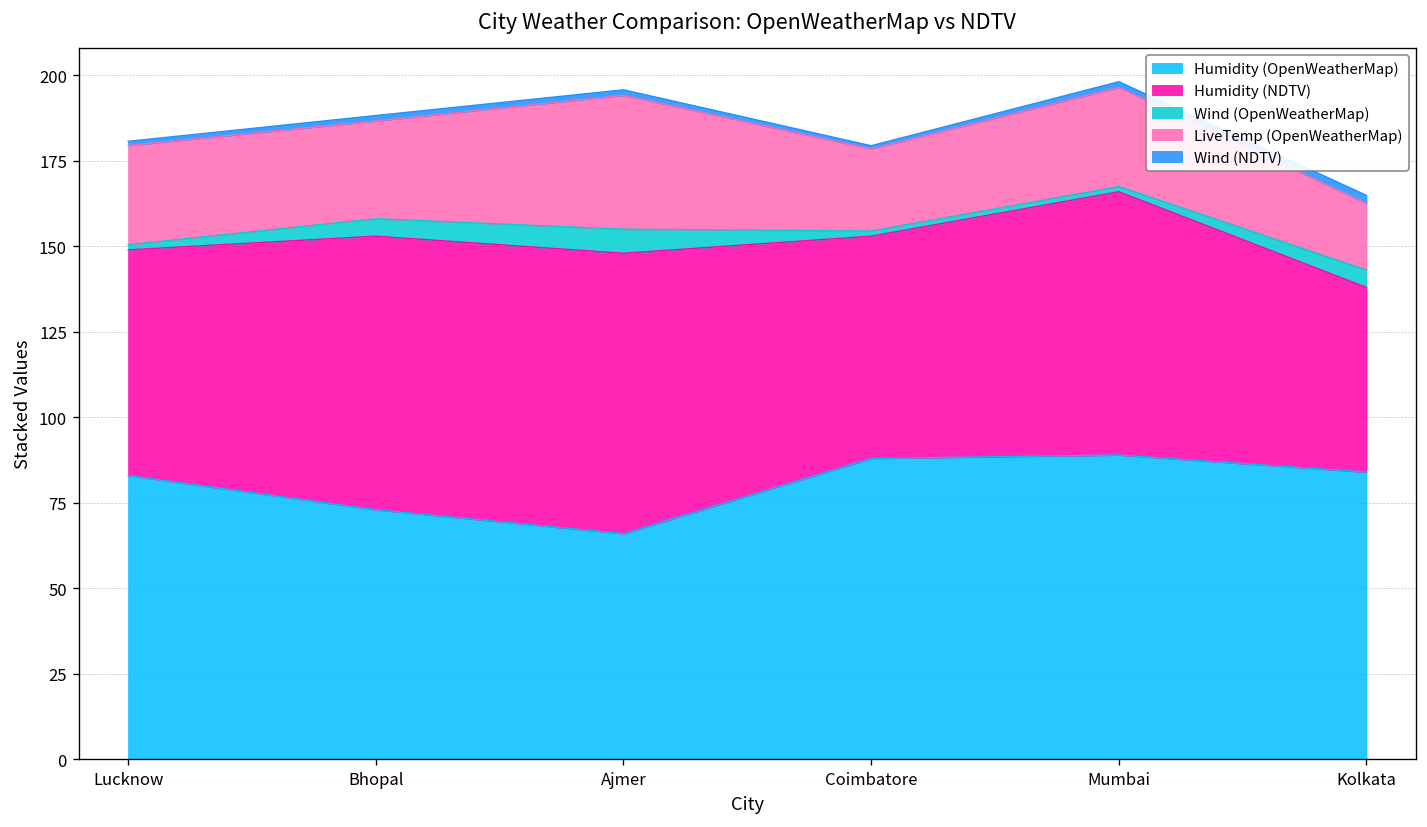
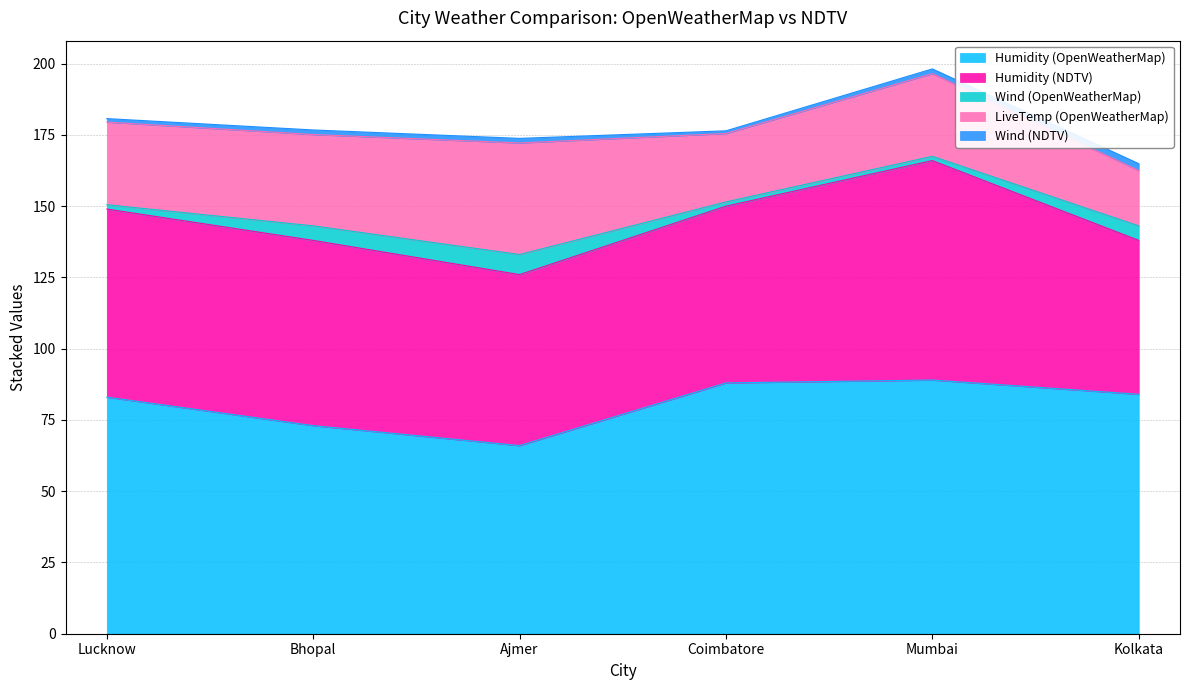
  {
    "Humidity (NDTV)": {
      "Lucknow": 66,
-     "Bhopal": 80,
-     "Ajmer": 82,
-     "Coimbatore": 65,
+     "Bhopal": 65,
+     "Ajmer": 60,
+     "Coimbatore": 62,
      "Mumbai": 77,
      "Kolkata": 54
    },
    "LiveTemp (OpenWeatherMap)": {
      "Lucknow": 29,
-     "Bhopal": 29,
+     "Bhopal": 32,
      "Ajmer": 39,
      "Coimbatore": 24,
      "Mumbai": 29,
      "Kolkata": 19
    }
  }
